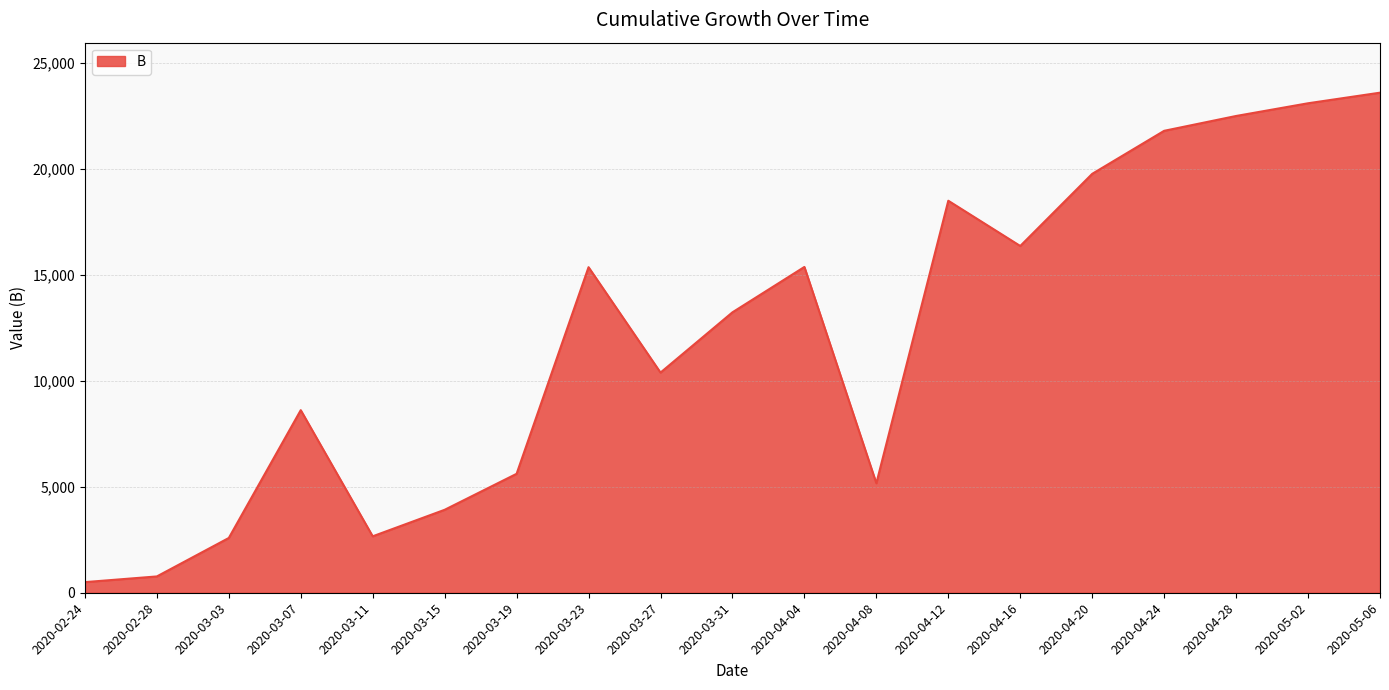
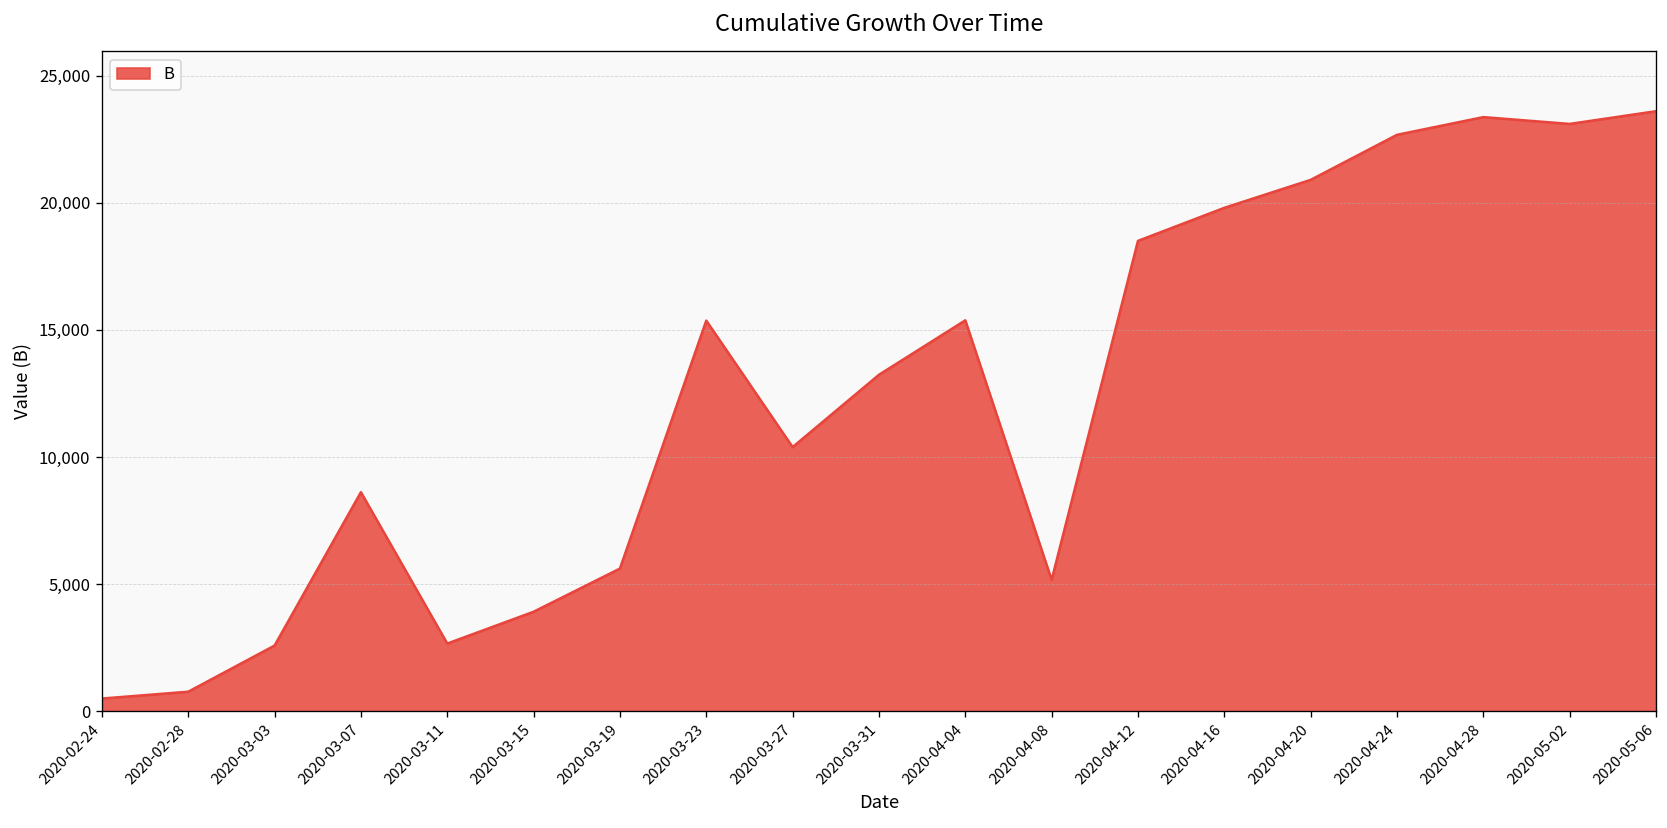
  {
    "2020-02-24": "500",
    "2020-02-28": "800",
    "2020-03-03": "2,600",
    "2020-03-07": "8,600",
    "2020-03-11": "2,700",
    "2020-03-15": "3,900",
    "2020-03-19": "5,600",
    "2020-03-23": "15,400",
    "2020-03-27": "10,400",
    "2020-03-31": "13,200",
    "2020-04-04": "15,400",
    "2020-04-08": "5,200",
    "2020-04-12": "18,500",
-   "2020-04-16": "16,400",
-   "2020-04-20": "19,800",
-   "2020-04-24": "21,800",
-   "2020-04-28": "22,500",
+   "2020-04-16": "19,800",
+   "2020-04-20": "20,900",
+   "2020-04-24": "22,700",
+   "2020-04-28": "23,400",
    "2020-05-02": "23,100",
    "2020-05-06": "23,600"
  }
